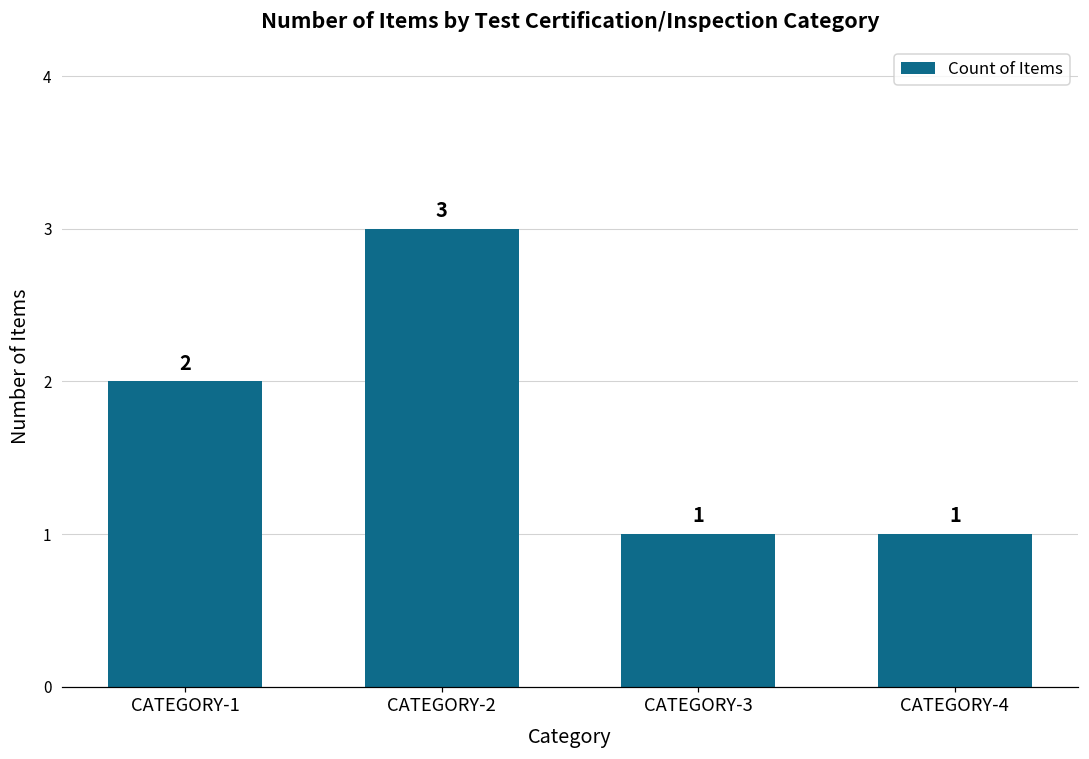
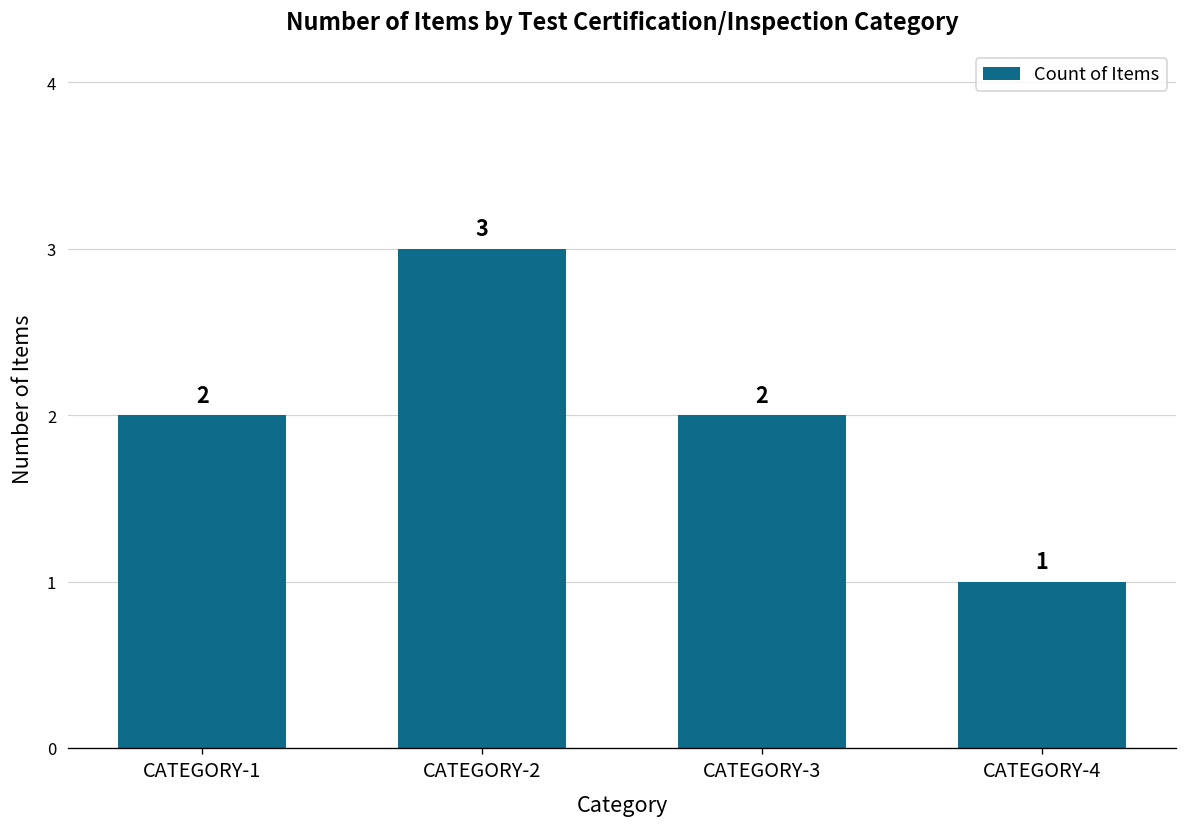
  {
    "CATEGORY-1": 2,
    "CATEGORY-2": 3,
-   "CATEGORY-3": 1,
+   "CATEGORY-3": 2,
    "CATEGORY-4": 1
  }
